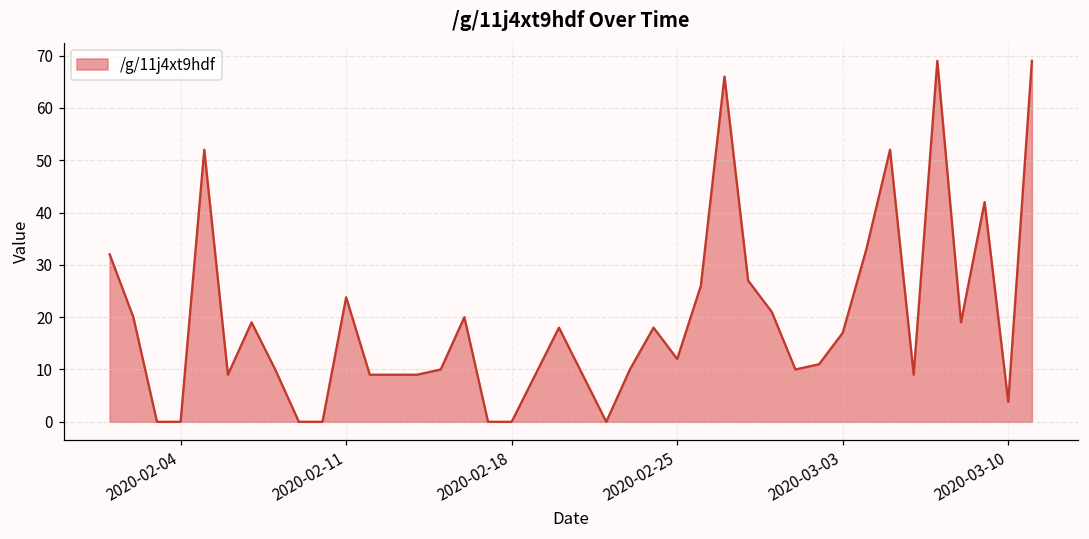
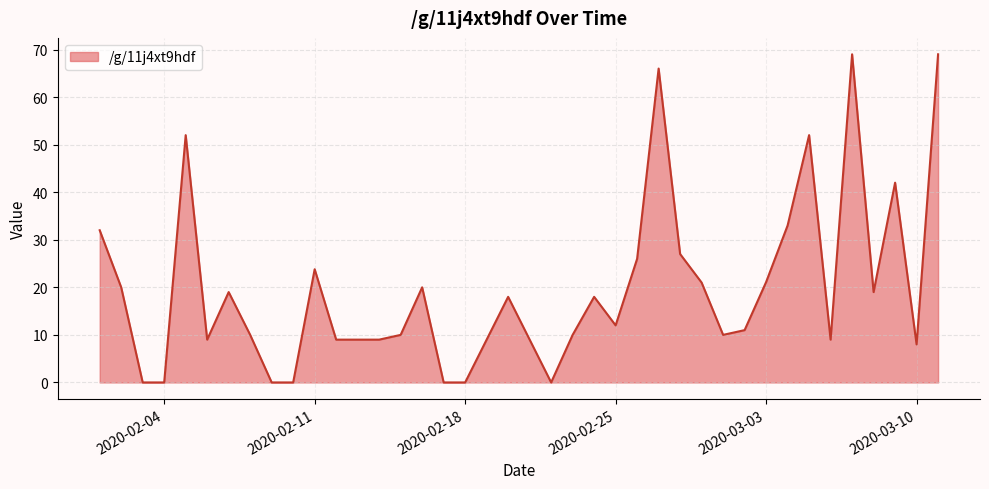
  {
    "2020-02-04": 0,
    "2020-02-11": 24,
    "2020-02-18": 0,
    "2020-02-25": 12,
-   "2020-03-03": 17,
-   "2020-03-10": 4
+   "2020-03-03": 21,
+   "2020-03-10": 8
  }
